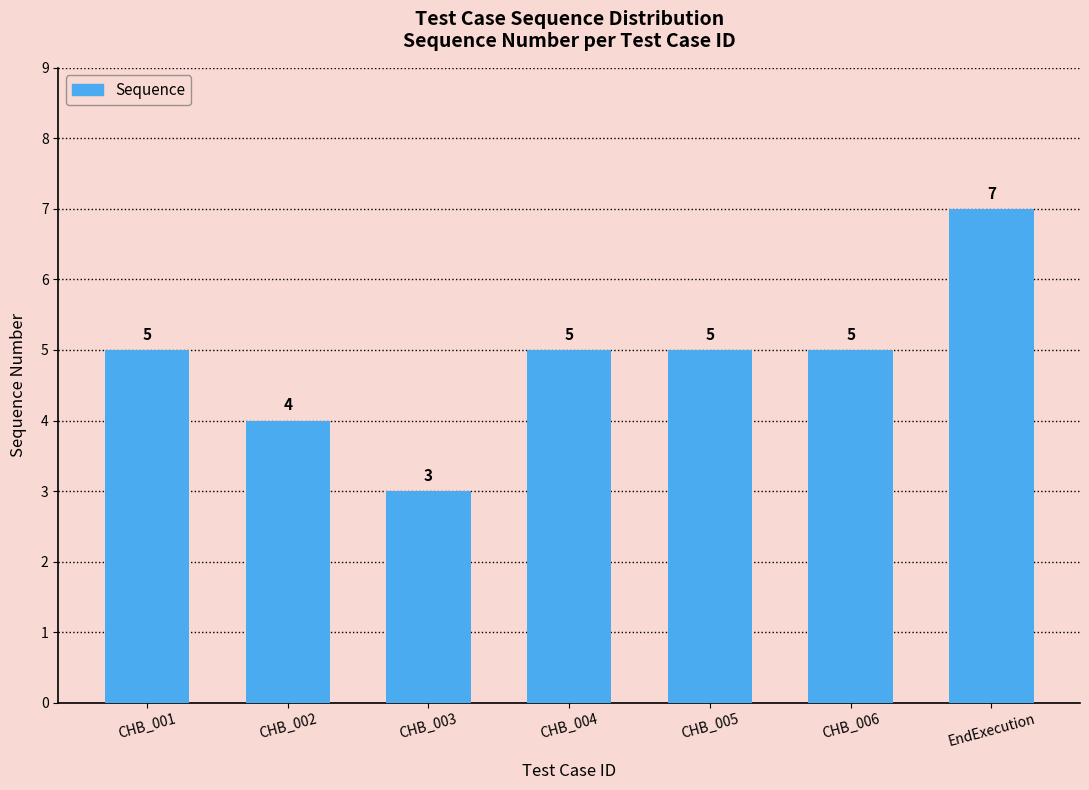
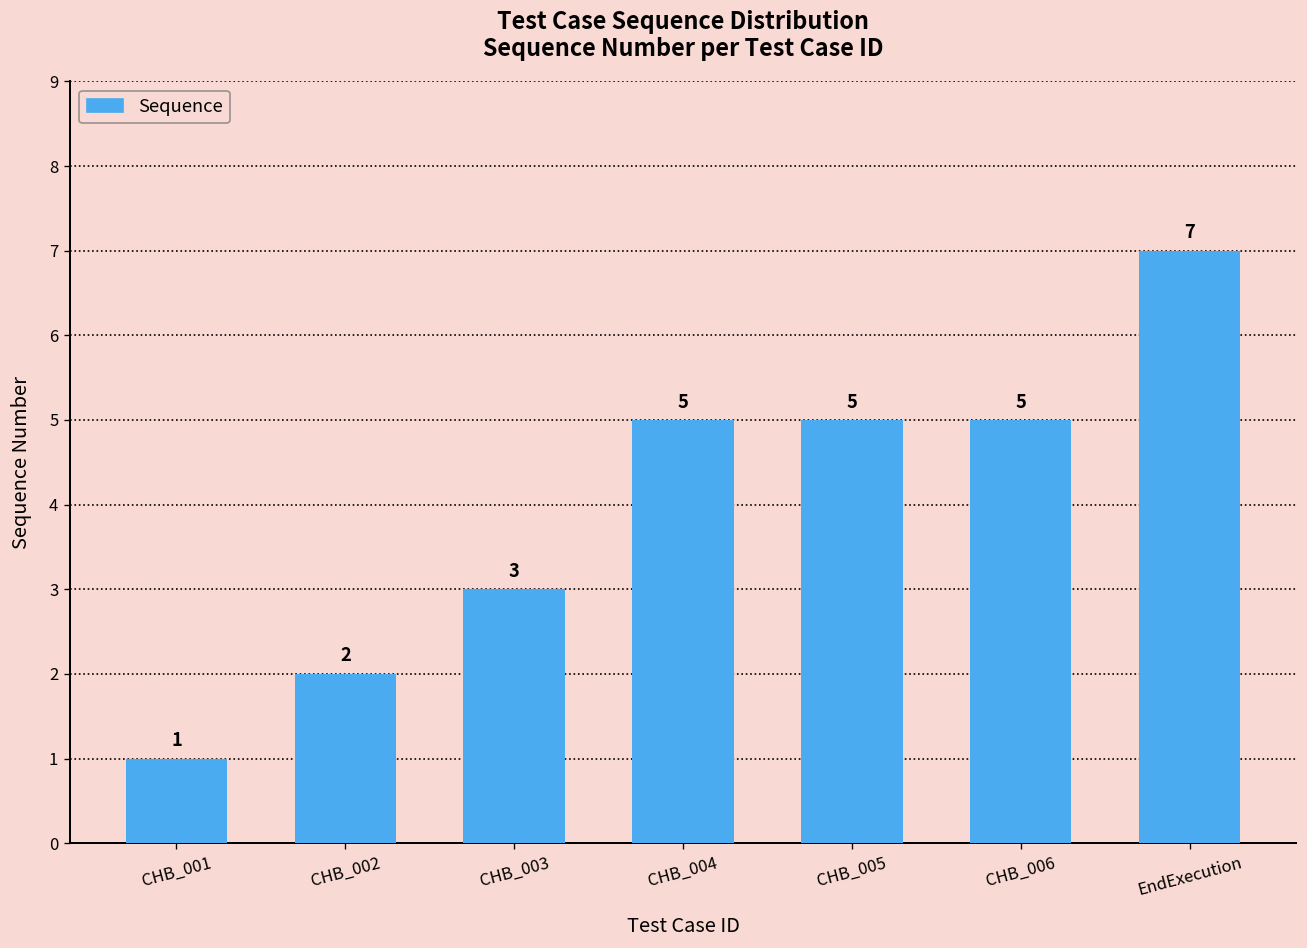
  {
-   "CHB_001": 5,
-   "CHB_002": 4,
+   "CHB_001": 1,
+   "CHB_002": 2,
    "CHB_003": 3,
    "CHB_004": 5,
    "CHB_005": 5,
    "CHB_006": 5,
    "EndExecution": 7
  }
